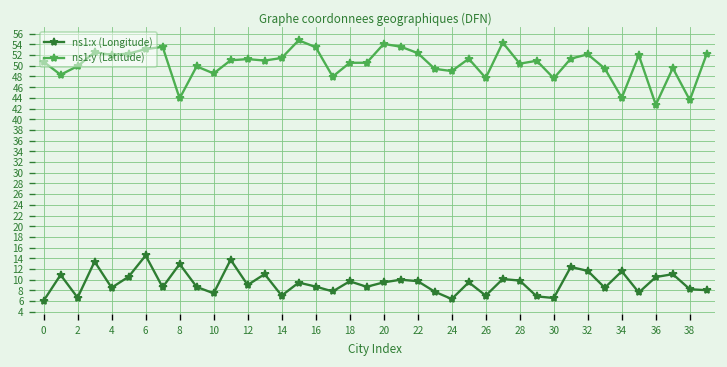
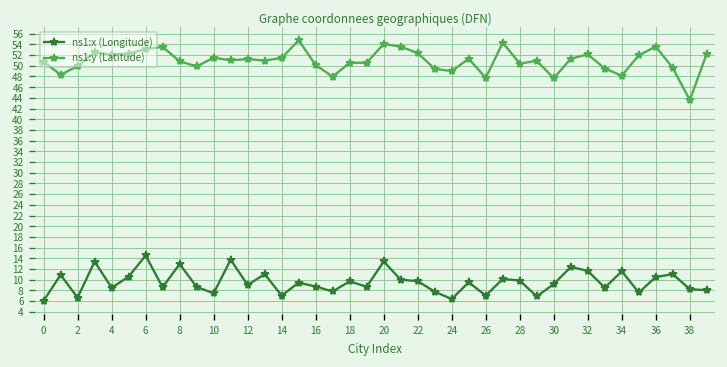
  {
    "ns1:x (Longitude)": {
      "0": 6,
      "2": 7,
      "4": 9,
      "6": 15,
      "8": 13,
      "10": 7,
      "12": 9,
      "14": 7,
      "16": 9,
      "18": 10,
-     "20": 10,
+     "20": 13,
      "22": 10,
      "24": 6,
      "26": 7,
      "28": 10,
-     "30": 7,
+     "30": 9,
      "32": 12,
      "34": 12,
      "36": 10,
      "38": 8
    },
    "ns1:y (Latitude)": {
-     "8": 44,
-     "10": 49,
+     "8": 51,
+     "10": 52,
      "12": 51,
      "14": 51,
-     "16": 53,
+     "16": 50,
      "18": 51,
      "20": 54,
      "22": 52,
      "24": 49,
      "26": 48,
      "28": 50,
      "30": 48,
      "32": 52,
-     "34": 44,
-     "36": 43,
+     "34": 48,
+     "36": 54,
      "38": 44
    }
  }
